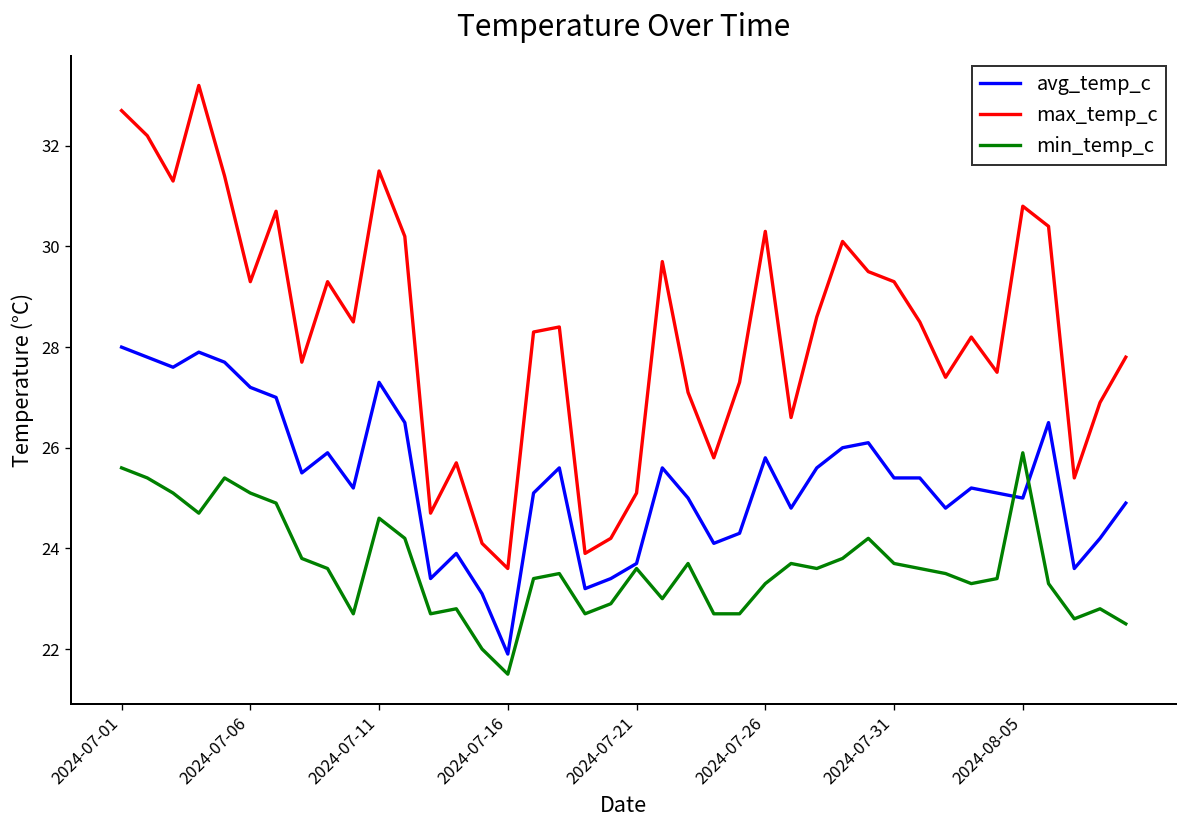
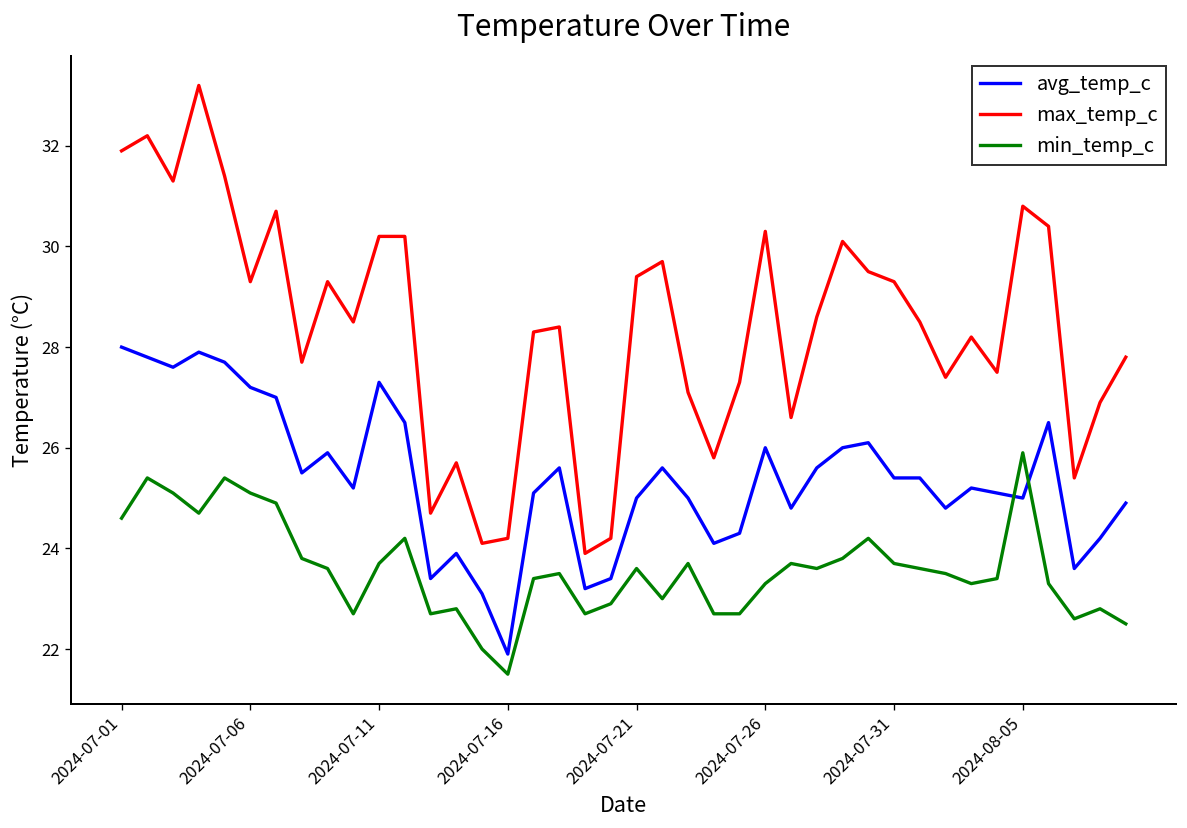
  {
    "avg_temp_c": {
      "2024-07-01": 28.0,
      "2024-07-06": 27.2,
      "2024-07-11": 27.3,
      "2024-07-16": 21.9,
-     "2024-07-21": 23.7,
-     "2024-07-26": 25.8,
+     "2024-07-21": 25.0,
+     "2024-07-26": 26.0,
      "2024-07-31": 25.4,
      "2024-08-05": 25.0
    },
    "max_temp_c": {
-     "2024-07-01": 32.7,
+     "2024-07-01": 31.9,
      "2024-07-06": 29.3,
-     "2024-07-11": 31.5,
-     "2024-07-16": 23.6,
-     "2024-07-21": 25.1,
+     "2024-07-11": 30.2,
+     "2024-07-16": 24.2,
+     "2024-07-21": 29.4,
      "2024-07-26": 30.3,
      "2024-07-31": 29.3,
      "2024-08-05": 30.8
    },
    "min_temp_c": {
-     "2024-07-01": 25.6,
+     "2024-07-01": 24.6,
      "2024-07-06": 25.1,
-     "2024-07-11": 24.6,
+     "2024-07-11": 23.7,
      "2024-07-16": 21.5,
      "2024-07-21": 23.6,
      "2024-07-26": 23.3,
      "2024-07-31": 23.7,
      "2024-08-05": 25.9
    }
  }
